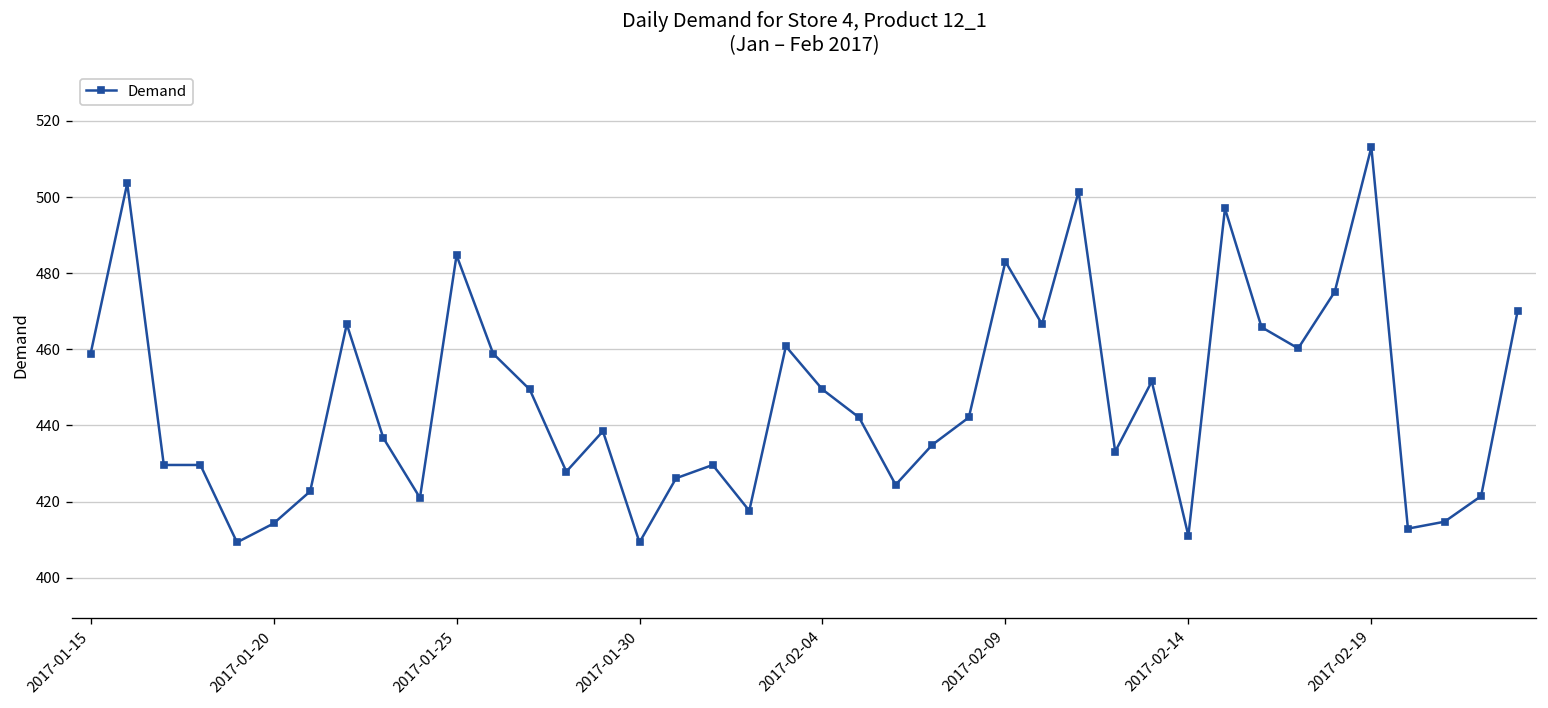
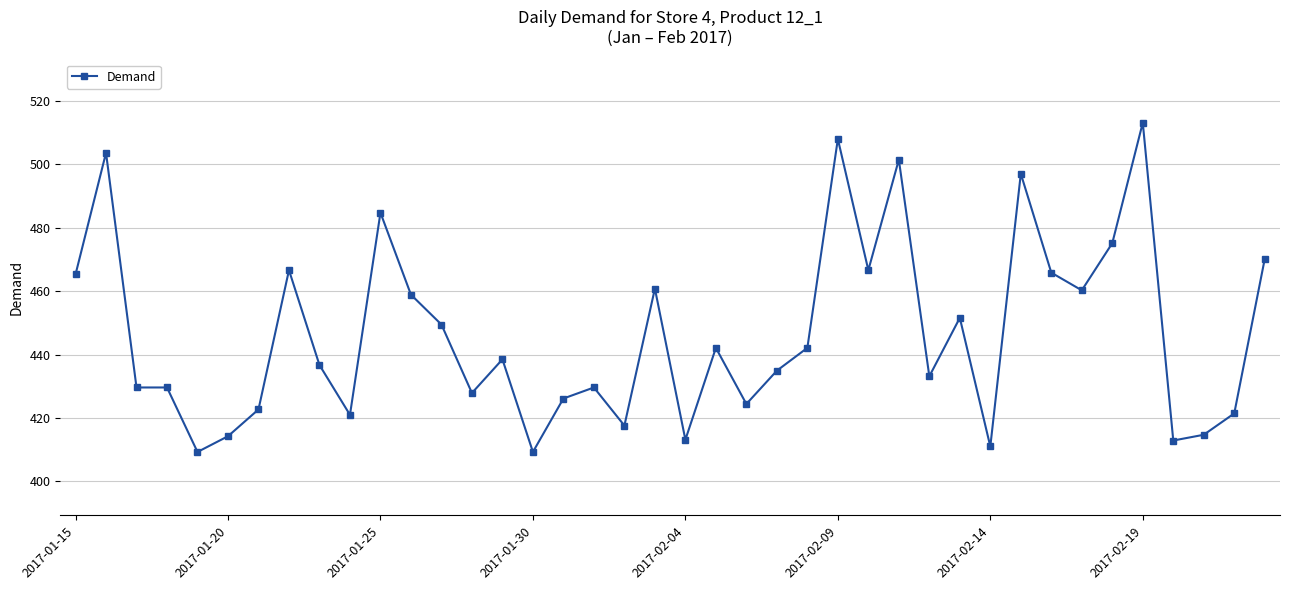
  {
-   "2017-01-15": 459,
+   "2017-01-15": 465,
    "2017-01-20": 414,
    "2017-01-25": 485,
    "2017-01-30": 409,
-   "2017-02-04": 449,
-   "2017-02-09": 483,
+   "2017-02-04": 413,
+   "2017-02-09": 508,
    "2017-02-14": 411,
    "2017-02-19": 513
  }
